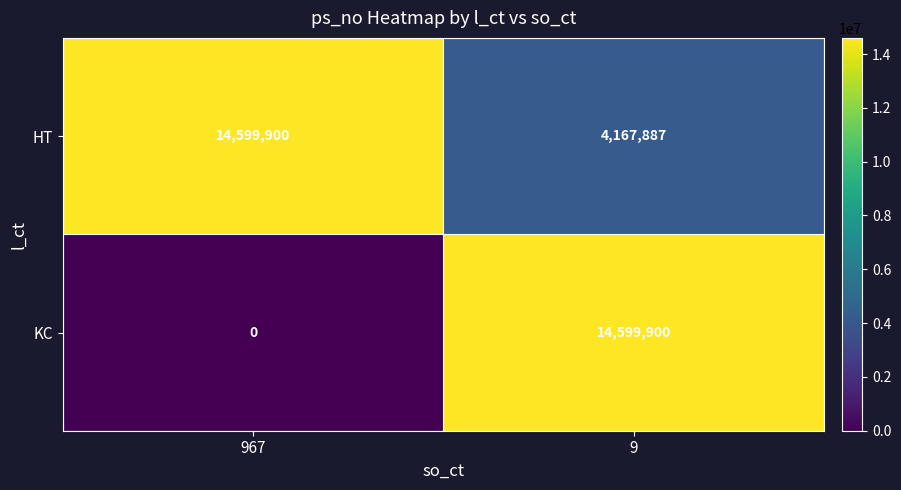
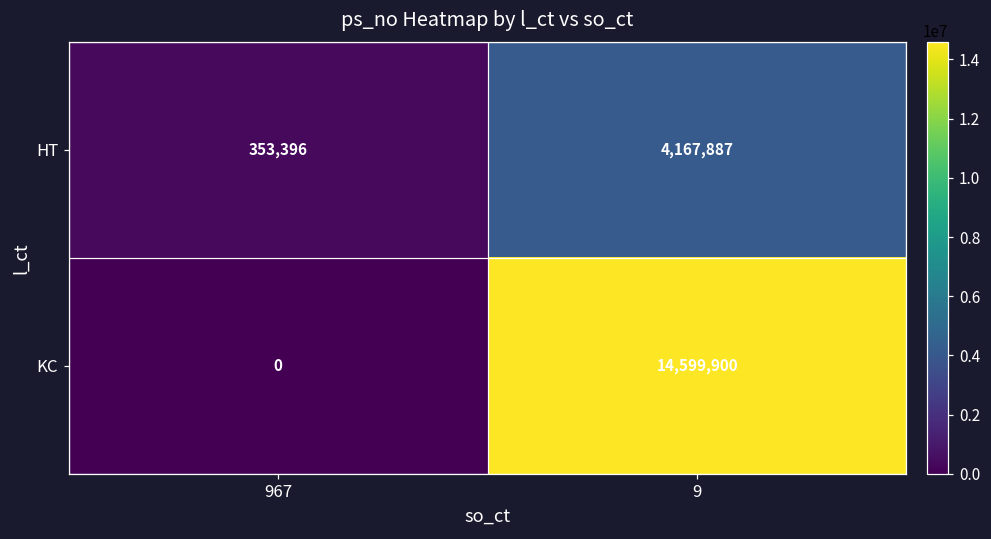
  {
    "HT": {
-     "967": "14,599,900",
+     "967": "353,396",
      "9": "4,167,887"
    },
    "KC": {
      "967": "0",
      "9": "14,599,900"
    }
  }
